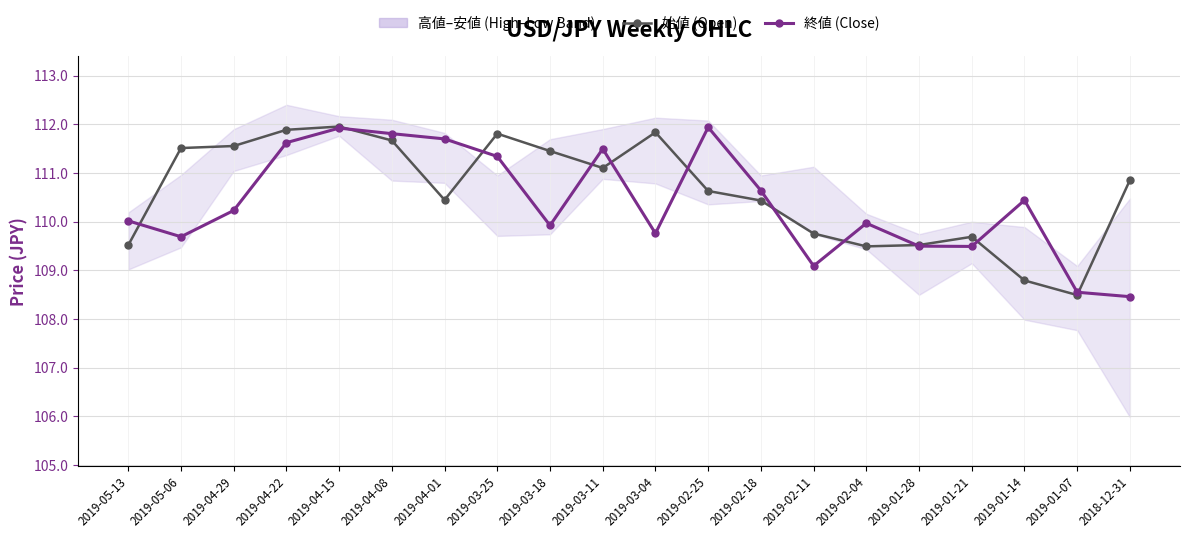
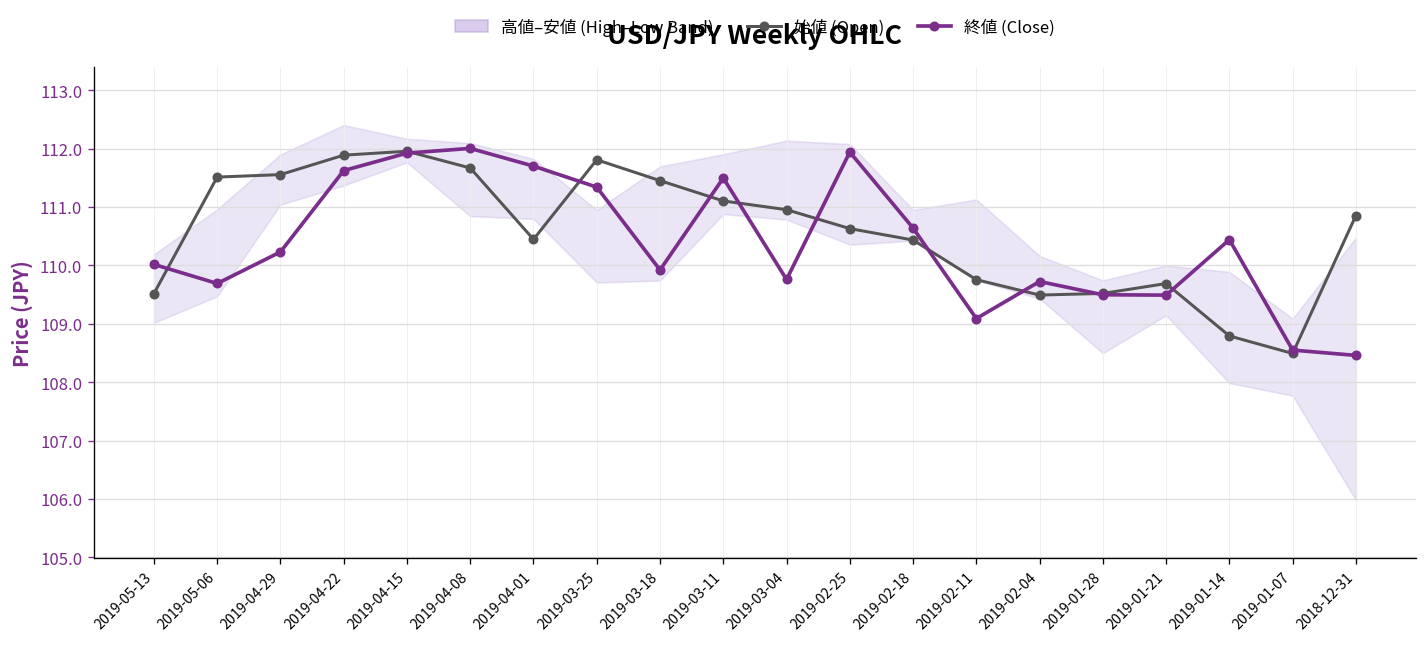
  {
    "始値 (Open)": {
      "2019-05-13": 109.5,
      "2019-05-06": 111.5,
      "2019-04-29": 111.6,
      "2019-04-22": 111.9,
      "2019-04-08": 111.7,
      "2019-04-01": 110.4,
      "2019-03-25": 111.8,
      "2019-03-18": 111.5,
      "2019-03-11": 111.1,
-     "2019-03-04": 111.8,
+     "2019-03-04": 111.0,
      "2019-02-25": 110.6,
      "2019-02-18": 110.4,
      "2019-02-11": 109.8,
      "2019-02-04": 109.5,
      "2019-01-21": 109.7,
      "2019-01-14": 108.8,
      "2019-01-07": 108.5,
      "2018-12-31": 110.9
    },
    "終値 (Close)": {
      "2019-05-13": 110.0,
      "2019-05-06": 109.7,
      "2019-04-29": 110.2,
      "2019-04-22": 111.6,
-     "2019-04-08": 111.8,
+     "2019-04-08": 112.0,
      "2019-04-01": 111.7,
      "2019-03-25": 111.3,
      "2019-03-18": 109.9,
      "2019-03-11": 111.5,
      "2019-03-04": 109.8,
      "2019-02-25": 111.9,
      "2019-02-18": 110.6,
      "2019-02-11": 109.1,
-     "2019-02-04": 110.0,
+     "2019-02-04": 109.7,
      "2019-01-21": 109.5,
      "2019-01-14": 110.4,
      "2019-01-07": 108.6,
      "2018-12-31": 108.5
    }
  }
